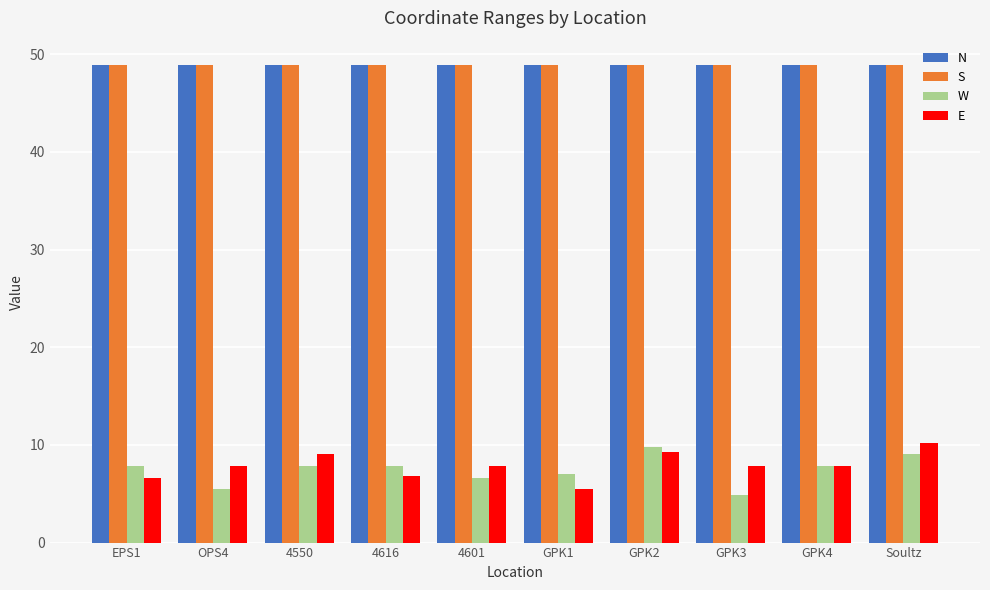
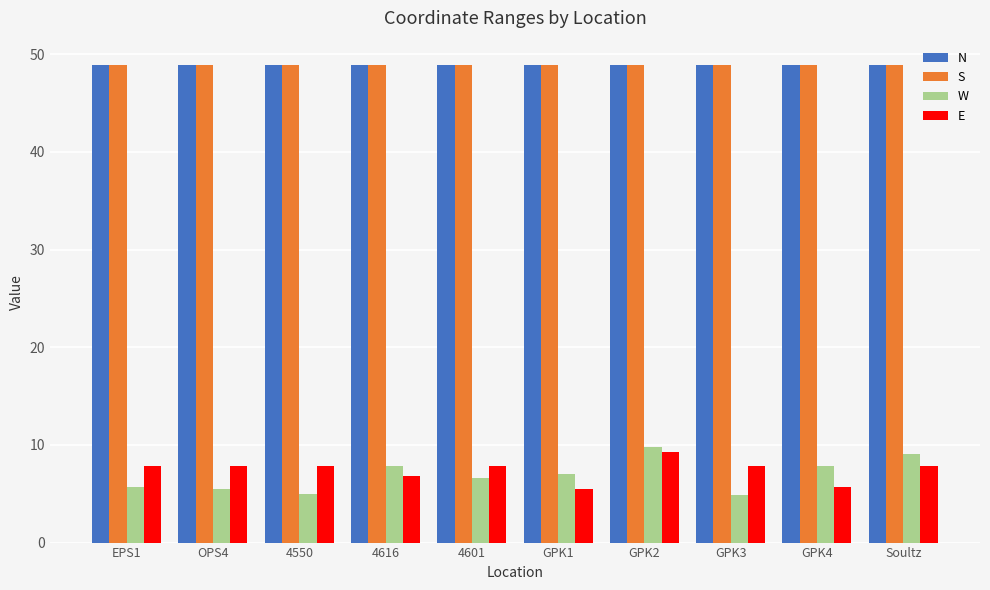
  {
    "N": {
      "EPS1": 49,
      "OPS4": 49,
      "4550": 49,
      "4616": 49,
      "4601": 49,
      "GPK1": 49,
      "GPK2": 49,
      "GPK3": 49,
      "GPK4": 49,
      "Soultz": 49
    },
    "S": {
      "EPS1": 49,
      "OPS4": 49,
      "4550": 49,
      "4616": 49,
      "4601": 49,
      "GPK1": 49,
      "GPK2": 49,
      "GPK3": 49,
      "GPK4": 49,
      "Soultz": 49
    },
    "W": {
-     "EPS1": 8,
+     "EPS1": 6,
      "OPS4": 6,
-     "4550": 8,
+     "4550": 5,
      "4616": 8,
      "4601": 7,
      "GPK1": 7,
      "GPK2": 10,
      "GPK3": 5,
      "GPK4": 8,
      "Soultz": 9
    },
    "E": {
-     "EPS1": 7,
+     "EPS1": 8,
      "OPS4": 8,
-     "4550": 9,
+     "4550": 8,
      "4616": 7,
      "4601": 8,
      "GPK1": 5,
      "GPK2": 9,
      "GPK3": 8,
-     "GPK4": 8,
-     "Soultz": 10
+     "GPK4": 6,
+     "Soultz": 8
    }
  }
